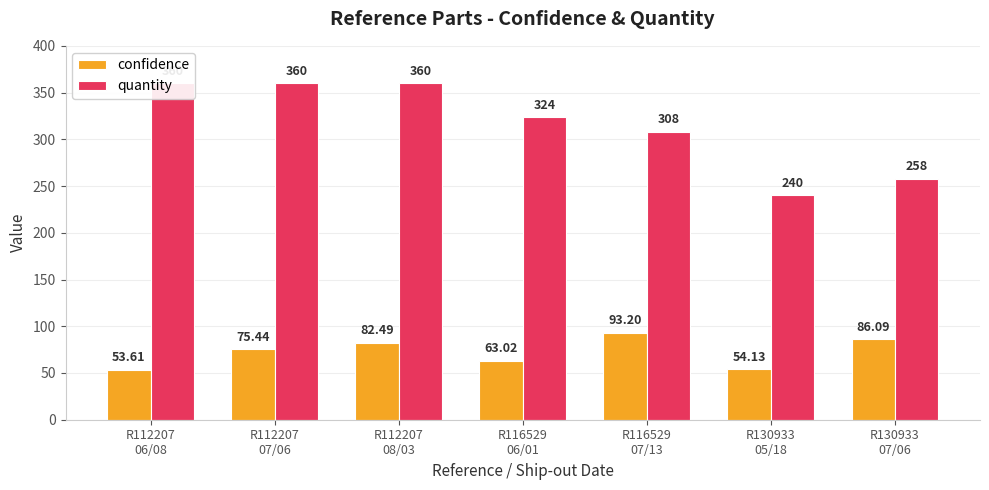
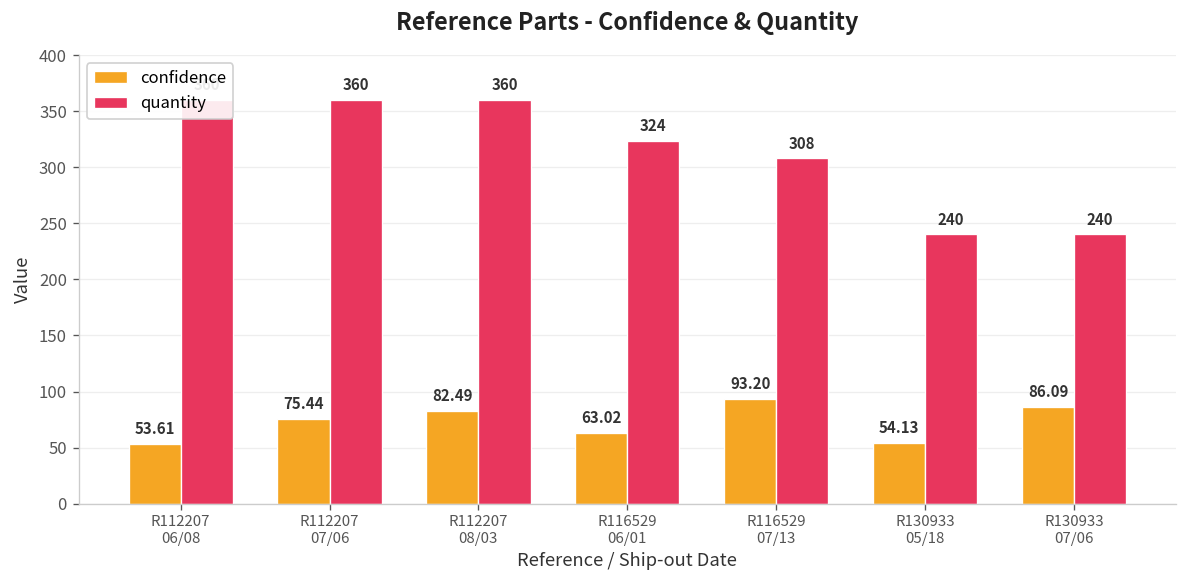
  {
    "confidence": {
      "R112207 06/08": 53.61,
      "R112207 07/06": 75.44,
      "R112207 08/03": 82.49,
      "R116529 06/01": 63.02,
      "R116529 07/13": 93.20,
      "R130933 05/18": 54.13,
      "R130933 07/06": 86.09
    },
    "quantity": {
      "R112207 07/06": 360,
      "R112207 08/03": 360,
      "R116529 06/01": 324,
      "R116529 07/13": 308,
      "R130933 05/18": 240,
-     "R130933 07/06": 258
+     "R130933 07/06": 240
    }
  }
